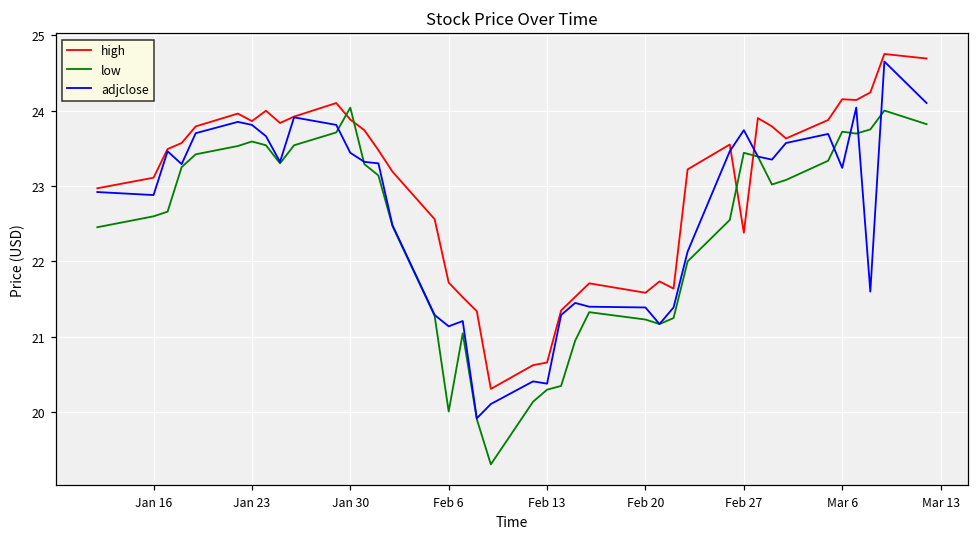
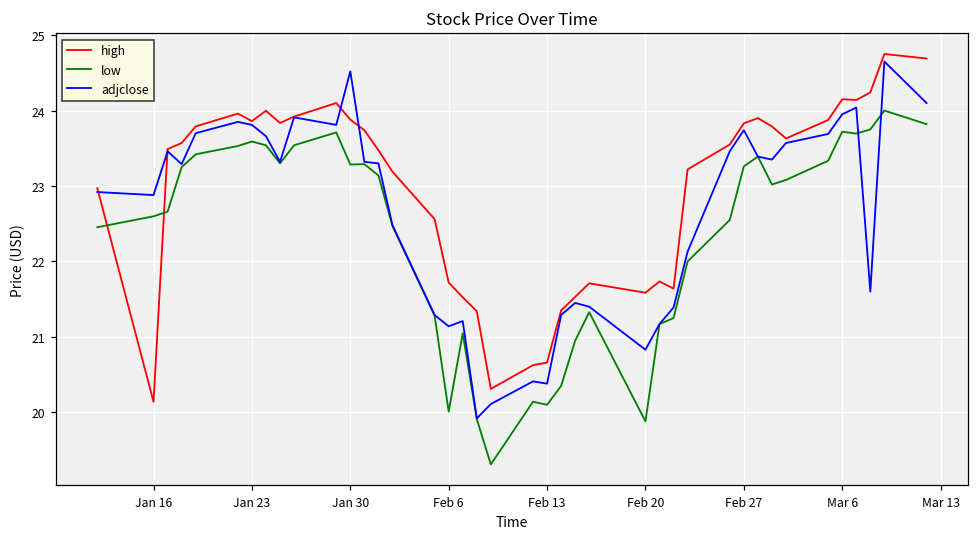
  {
    "high": {
-     "Jan 16": 23.1,
+     "Jan 16": 20.1,
      "Jan 23": 23.9,
      "Jan 30": 23.9,
      "Feb 6": 21.7,
      "Feb 13": 20.7,
      "Feb 20": 21.6,
-     "Feb 27": 22.4,
+     "Feb 27": 23.8,
      "Mar 6": 24.2
    },
    "low": {
      "Jan 16": 22.6,
      "Jan 23": 23.6,
-     "Jan 30": 24.0,
+     "Jan 30": 23.3,
      "Feb 6": 20.0,
-     "Feb 13": 20.3,
-     "Feb 20": 21.2,
-     "Feb 27": 23.4,
+     "Feb 13": 20.1,
+     "Feb 20": 19.9,
+     "Feb 27": 23.3,
      "Mar 6": 23.7
    },
    "adjclose": {
      "Jan 16": 22.9,
      "Jan 23": 23.8,
-     "Jan 30": 23.4,
+     "Jan 30": 24.5,
      "Feb 6": 21.1,
      "Feb 13": 20.4,
-     "Feb 20": 21.4,
+     "Feb 20": 20.8,
      "Feb 27": 23.7,
-     "Mar 6": 23.2
+     "Mar 6": 24.0
    }
  }
